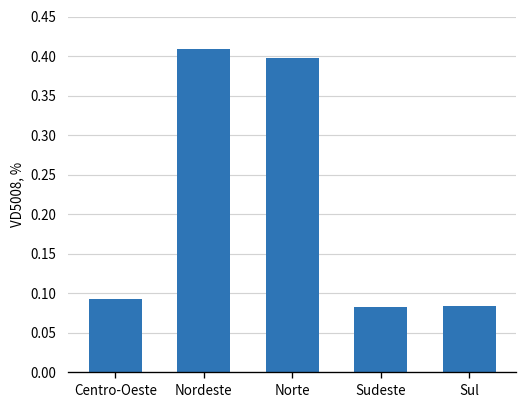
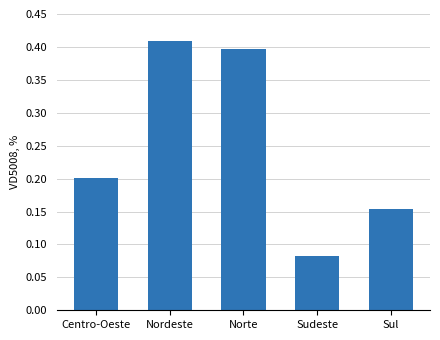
  {
-   "Centro-Oeste": 0.09,
+   "Centro-Oeste": 0.20,
    "Nordeste": 0.41,
    "Norte": 0.40,
    "Sudeste": 0.08,
-   "Sul": 0.08
+   "Sul": 0.15
  }
